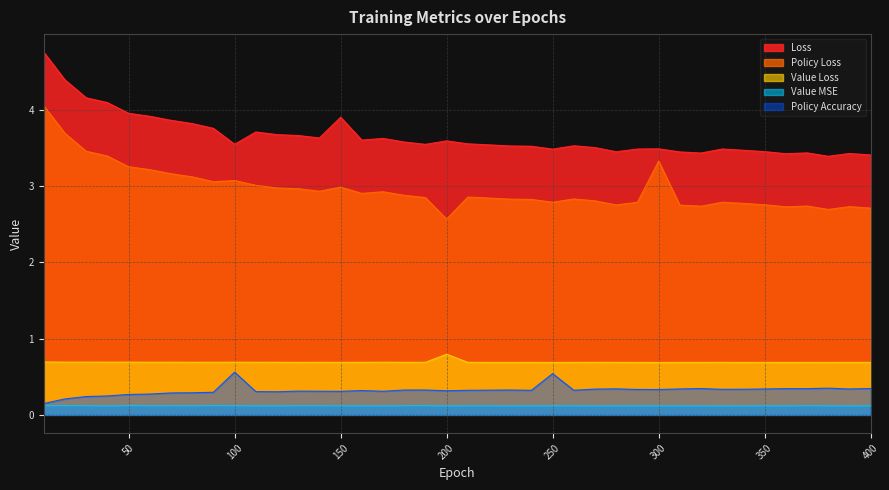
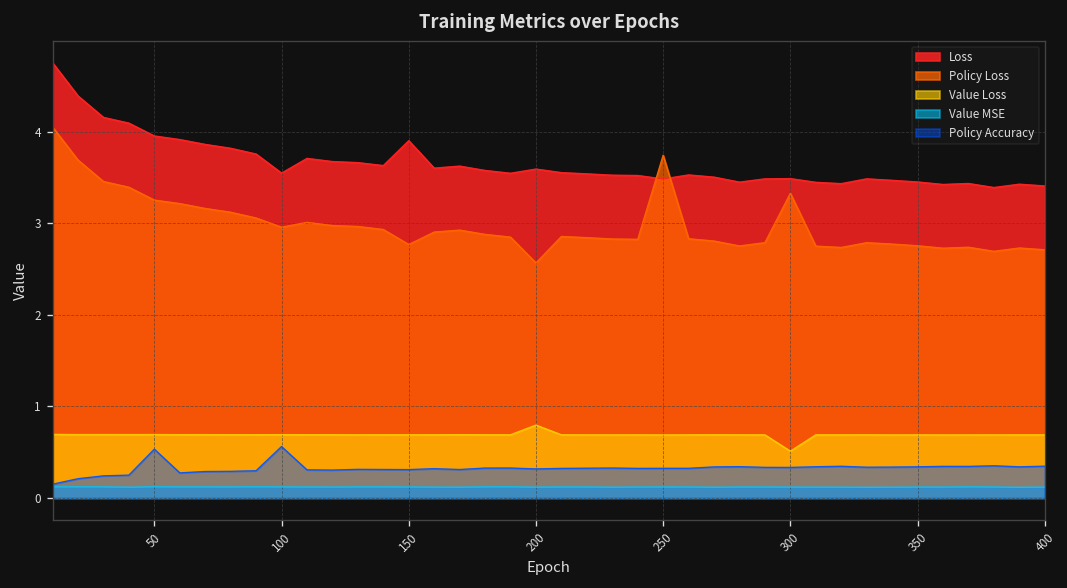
  {
    "Loss": {
      "50": 4.0,
      "100": 3.5,
      "150": 3.9,
      "200": 3.6,
      "250": 3.5,
      "300": 3.5,
      "350": 3.5,
      "400": 3.4
    },
    "Policy Loss": {
      "50": 3.3,
-     "100": 3.1,
-     "150": 3.0,
+     "100": 3.0,
+     "150": 2.8,
      "200": 2.6,
-     "250": 2.8,
+     "250": 3.7,
      "300": 3.3,
      "350": 2.8,
      "400": 2.7
    },
    "Value Loss": {
      "50": 0.7,
      "100": 0.7,
      "150": 0.7,
      "200": 0.8,
      "250": 0.7,
-     "300": 0.7,
+     "300": 0.5,
      "350": 0.7,
      "400": 0.7
    },
    "Value MSE": {
      "50": 0.1,
      "100": 0.1,
      "150": 0.1,
      "200": 0.1,
      "250": 0.1,
      "300": 0.1,
      "350": 0.1,
      "400": 0.1
    },
    "Policy Accuracy": {
-     "50": 0.3,
+     "50": 0.5,
      "100": 0.6,
      "150": 0.3,
      "200": 0.3,
-     "250": 0.5,
+     "250": 0.3,
      "300": 0.3,
      "350": 0.3,
      "400": 0.3
    }
  }
